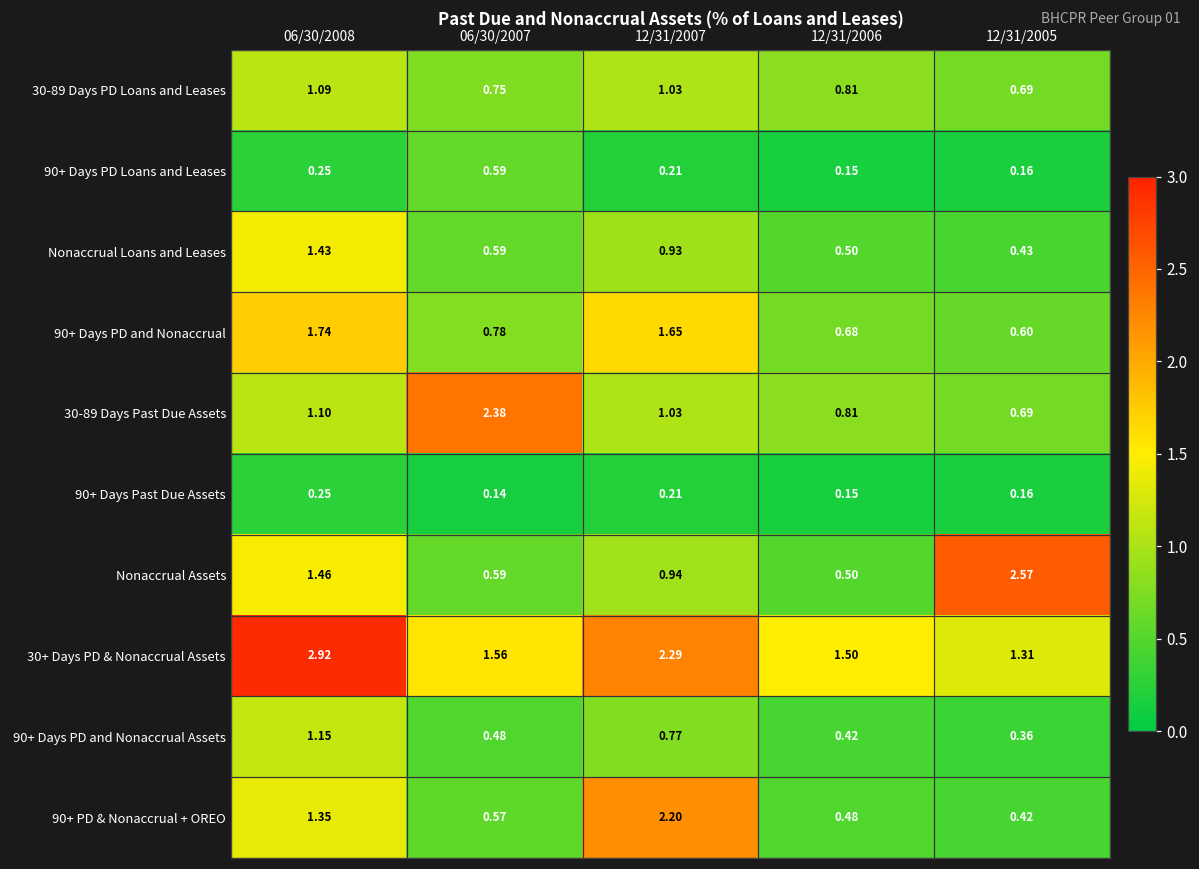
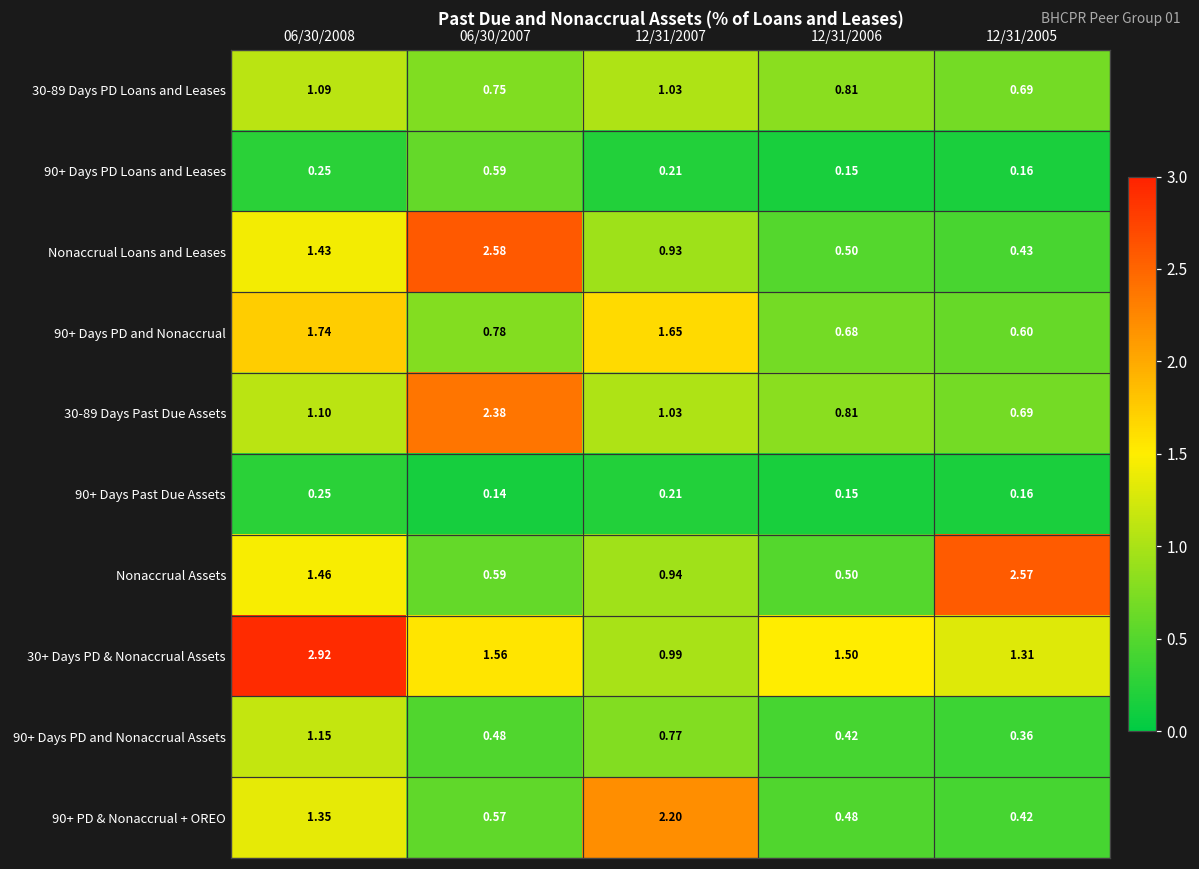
  {
    "30-89 Days PD Loans and Leases": {
      "06/30/2008": 1.09,
      "06/30/2007": 0.75,
      "12/31/2007": 1.03,
      "12/31/2006": 0.81,
      "12/31/2005": 0.69
    },
    "90+ Days PD Loans and Leases": {
      "06/30/2008": 0.25,
      "06/30/2007": 0.59,
      "12/31/2007": 0.21,
      "12/31/2006": 0.15,
      "12/31/2005": 0.16
    },
    "Nonaccrual Loans and Leases": {
      "06/30/2008": 1.43,
-     "06/30/2007": 0.59,
+     "06/30/2007": 2.58,
      "12/31/2007": 0.93,
      "12/31/2006": 0.50,
      "12/31/2005": 0.43
    },
    "90+ Days PD and Nonaccrual": {
      "06/30/2008": 1.74,
      "06/30/2007": 0.78,
      "12/31/2007": 1.65,
      "12/31/2006": 0.68,
      "12/31/2005": 0.60
    },
    "30-89 Days Past Due Assets": {
      "06/30/2008": 1.10,
      "06/30/2007": 2.38,
      "12/31/2007": 1.03,
      "12/31/2006": 0.81,
      "12/31/2005": 0.69
    },
    "90+ Days Past Due Assets": {
      "06/30/2008": 0.25,
      "06/30/2007": 0.14,
      "12/31/2007": 0.21,
      "12/31/2006": 0.15,
      "12/31/2005": 0.16
    },
    "Nonaccrual Assets": {
      "06/30/2008": 1.46,
      "06/30/2007": 0.59,
      "12/31/2007": 0.94,
      "12/31/2006": 0.50,
      "12/31/2005": 2.57
    },
    "30+ Days PD & Nonaccrual Assets": {
      "06/30/2008": 2.92,
      "06/30/2007": 1.56,
-     "12/31/2007": 2.29,
+     "12/31/2007": 0.99,
      "12/31/2006": 1.50,
      "12/31/2005": 1.31
    },
    "90+ Days PD and Nonaccrual Assets": {
      "06/30/2008": 1.15,
      "06/30/2007": 0.48,
      "12/31/2007": 0.77,
      "12/31/2006": 0.42,
      "12/31/2005": 0.36
    },
    "90+ PD & Nonaccrual + OREO": {
      "06/30/2008": 1.35,
      "06/30/2007": 0.57,
      "12/31/2007": 2.20,
      "12/31/2006": 0.48,
      "12/31/2005": 0.42
    }
  }
